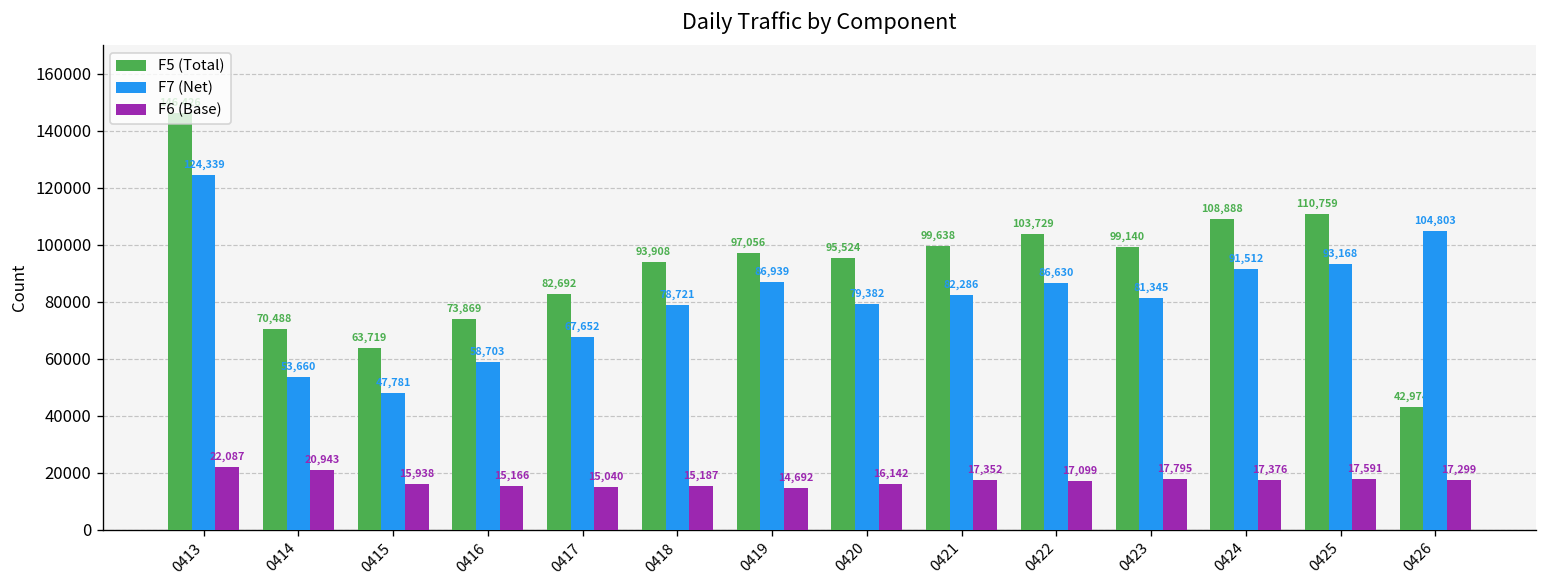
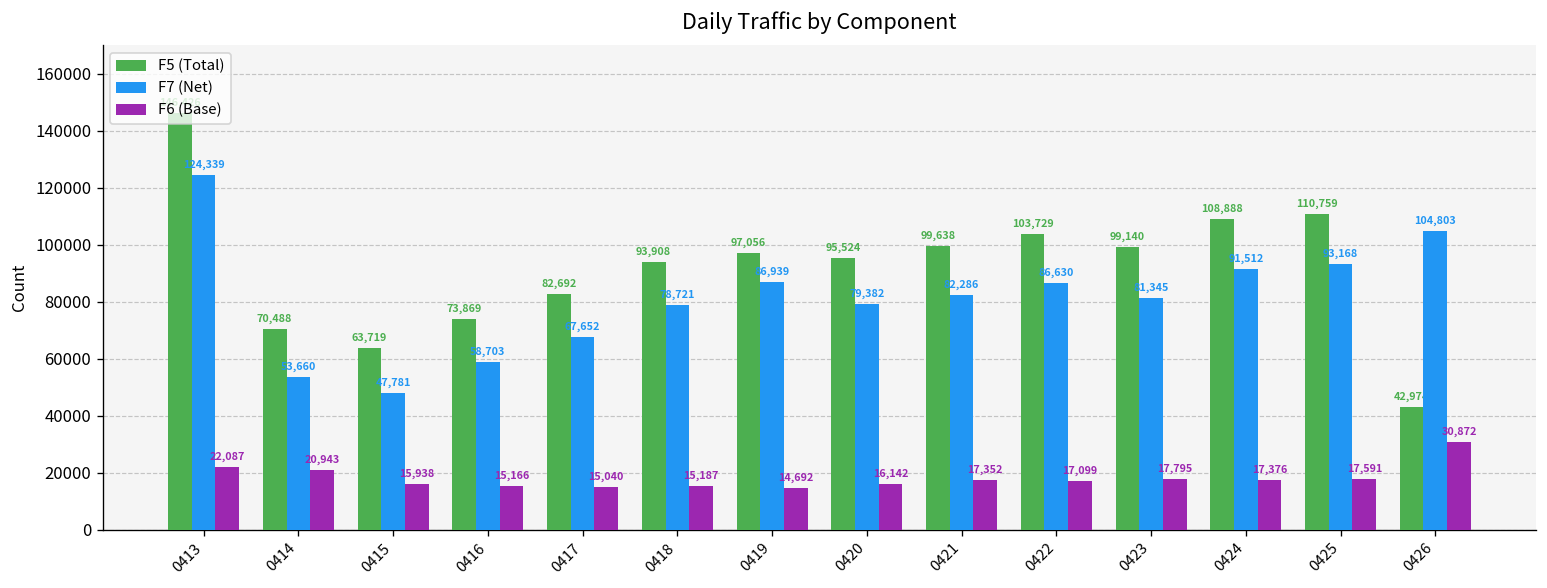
  {
    "F5 (Total)": {
      "0414": "70,488",
      "0415": "63,719",
      "0416": "73,869",
      "0417": "82,692",
      "0418": "93,908",
      "0419": "97,056",
      "0420": "95,524",
      "0421": "99,638",
      "0422": "103,729",
      "0423": "99,140",
      "0424": "108,888",
      "0425": "110,759",
      "0426": "42,974"
    },
    "F7 (Net)": {
      "0413": "124,339",
      "0414": "53,660",
      "0415": "47,781",
      "0416": "58,703",
      "0417": "67,652",
      "0418": "78,721",
      "0419": "86,939",
      "0420": "79,382",
      "0421": "82,286",
      "0422": "86,630",
      "0423": "81,345",
      "0424": "91,512",
      "0425": "93,168",
      "0426": "104,803"
    },
    "F6 (Base)": {
      "0413": "22,087",
      "0414": "20,943",
      "0415": "15,938",
      "0416": "15,166",
      "0417": "15,040",
      "0418": "15,187",
      "0419": "14,692",
      "0420": "16,142",
      "0421": "17,352",
      "0422": "17,099",
      "0423": "17,795",
      "0424": "17,376",
      "0425": "17,591",
-     "0426": "17,299"
+     "0426": "30,872"
    }
  }
